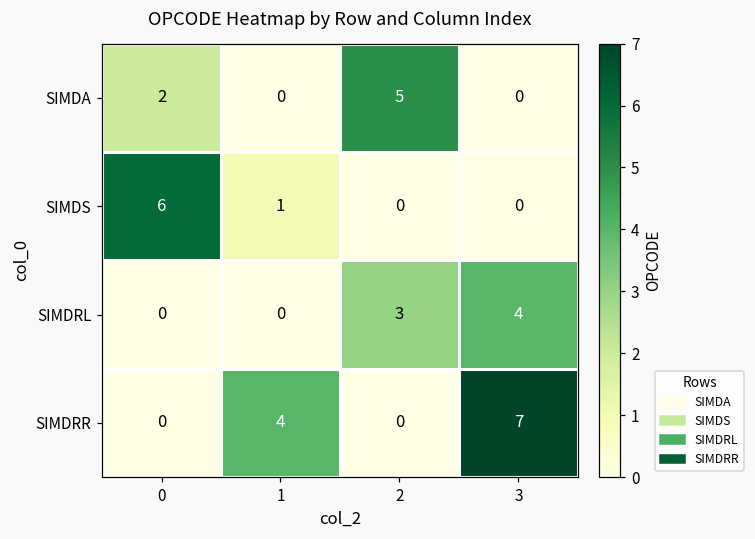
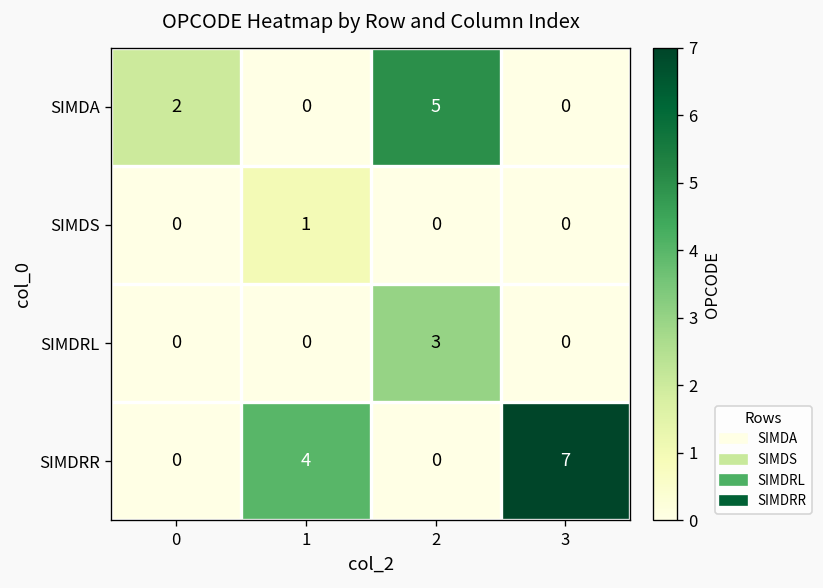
  {
    "SIMDA": {
      "0": 2,
      "1": 0,
      "2": 5,
      "3": 0
    },
    "SIMDS": {
-     "0": 6,
+     "0": 0,
      "1": 1,
      "2": 0,
      "3": 0
    },
    "SIMDRL": {
      "0": 0,
      "1": 0,
      "2": 3,
-     "3": 4
+     "3": 0
    },
    "SIMDRR": {
      "0": 0,
      "1": 4,
      "2": 0,
      "3": 7
    }
  }
